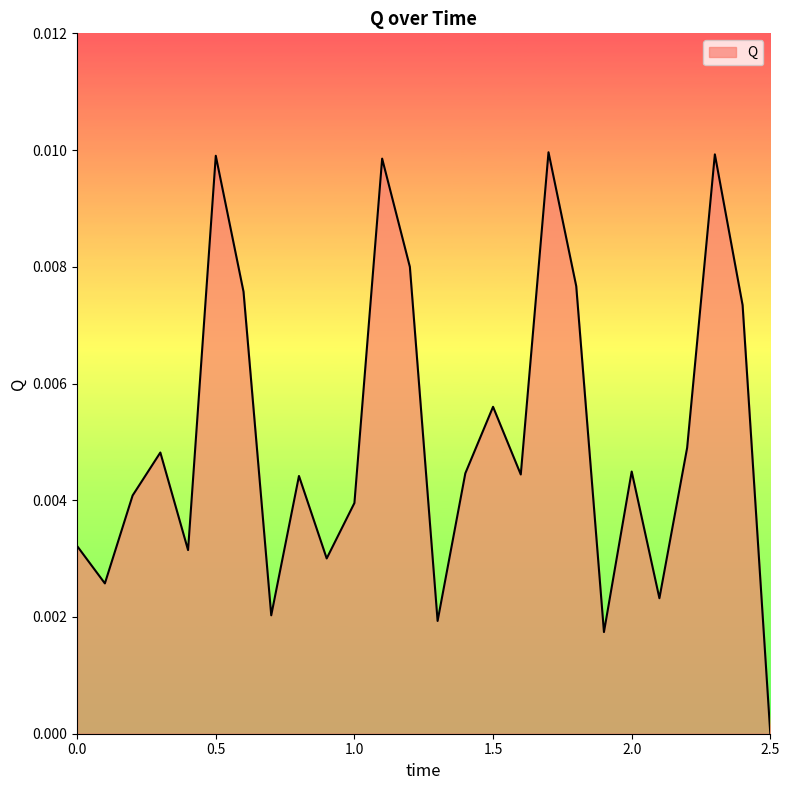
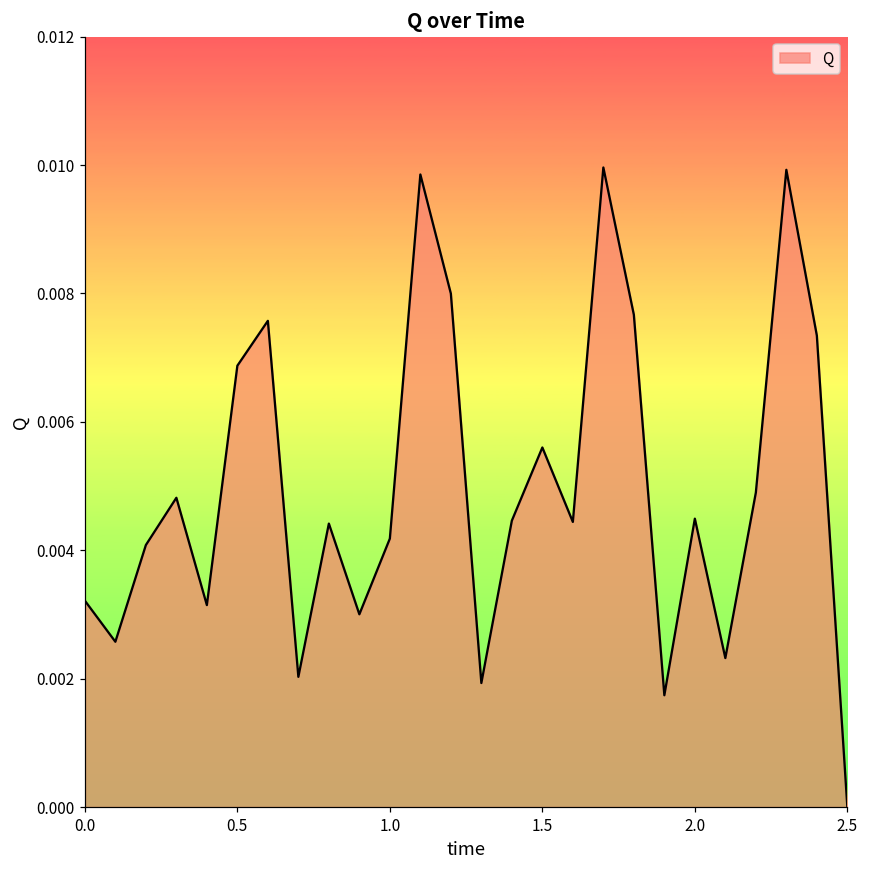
  {
    "0.0": 0.0032,
-   "0.5": 0.0099,
-   "1.0": 0.0040,
+   "0.5": 0.0069,
+   "1.0": 0.0042,
    "1.5": 0.0056,
    "2.0": 0.0045,
    "2.5": 0.0000
  }
